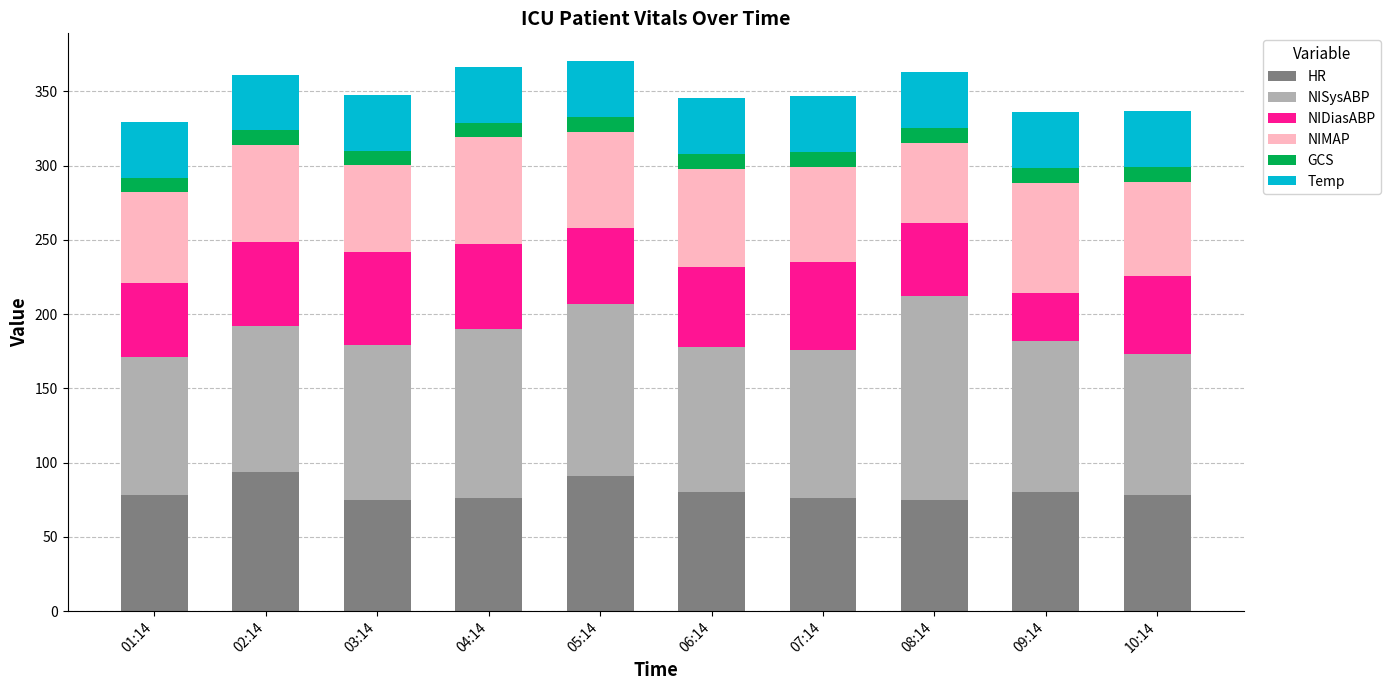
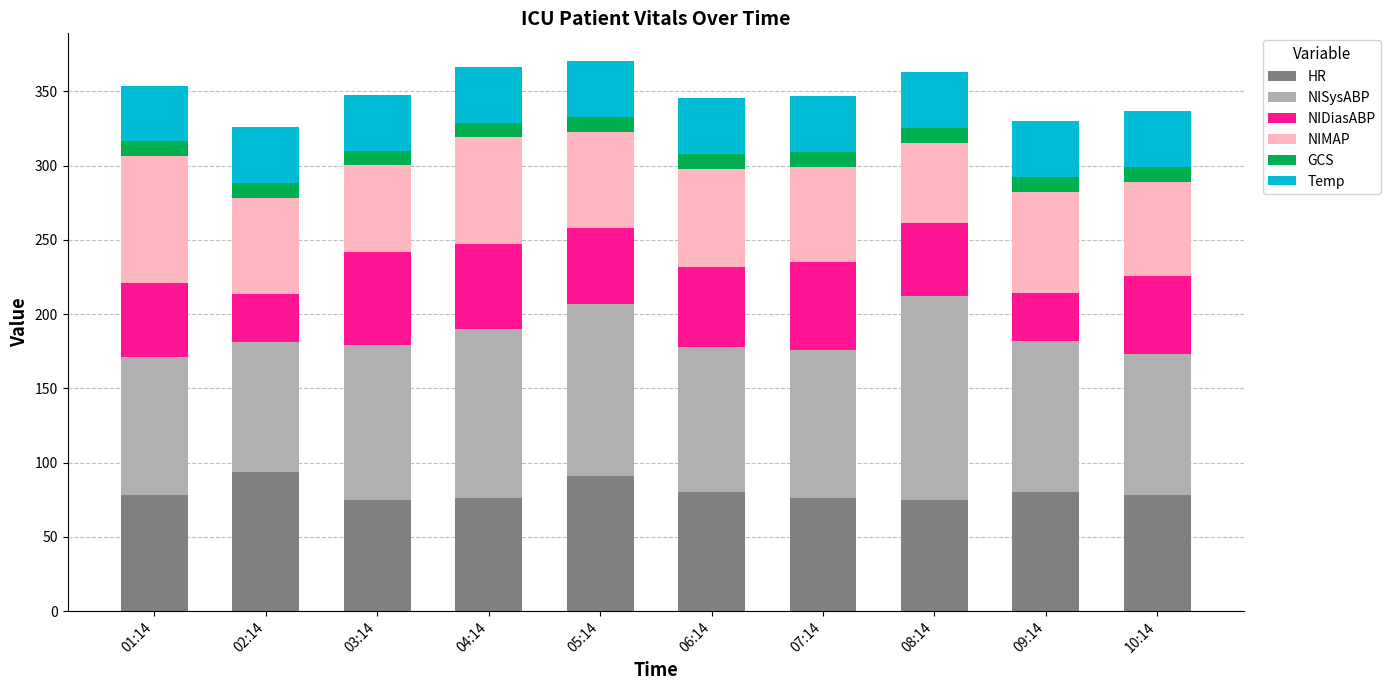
  {
    "HR": {
      "01:14": 78,
      "02:14": 94,
      "03:14": 75,
      "04:14": 76,
      "05:14": 91,
      "06:14": 80,
      "07:14": 76,
      "08:14": 75,
      "09:14": 80,
      "10:14": 78
    },
    "NISysABP": {
      "01:14": 93,
-     "02:14": 98,
+     "02:14": 88,
      "03:14": 104,
      "04:14": 114,
      "05:14": 116,
      "06:14": 98,
      "07:14": 100,
      "08:14": 137,
      "09:14": 102,
      "10:14": 95
    },
    "NIDiasABP": {
      "01:14": 50,
-     "02:14": 57,
+     "02:14": 32,
      "03:14": 63,
      "04:14": 57,
      "05:14": 51,
      "06:14": 54,
      "07:14": 59,
      "08:14": 49,
      "09:14": 32,
      "10:14": 53
    },
    "NIMAP": {
-     "01:14": 61,
+     "01:14": 85,
      "02:14": 65,
      "03:14": 58,
      "04:14": 72,
      "05:14": 65,
      "06:14": 66,
      "07:14": 64,
      "08:14": 54,
-     "09:14": 74,
+     "09:14": 68,
      "10:14": 63
    },
    "GCS": {
      "01:14": 10,
      "02:14": 10,
      "03:14": 10,
      "04:14": 10,
      "05:14": 10,
      "06:14": 10,
      "07:14": 10,
      "08:14": 10,
      "09:14": 10,
      "10:14": 10
    },
    "Temp": {
      "01:14": 38,
      "02:14": 38,
      "03:14": 38,
      "04:14": 38,
      "05:14": 38,
      "06:14": 38,
      "07:14": 38,
      "08:14": 38,
      "09:14": 38,
      "10:14": 38
    }
  }
